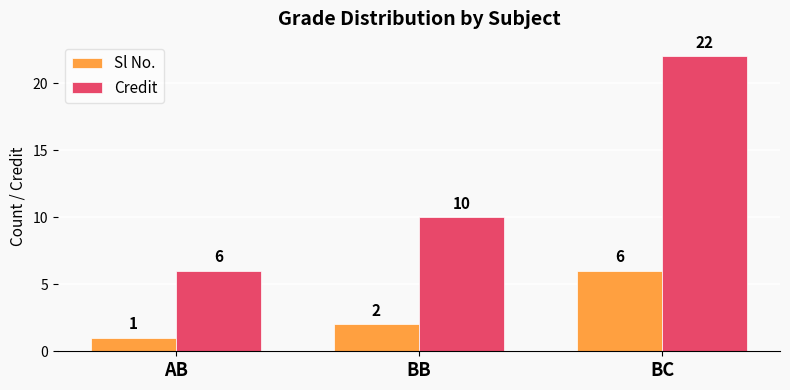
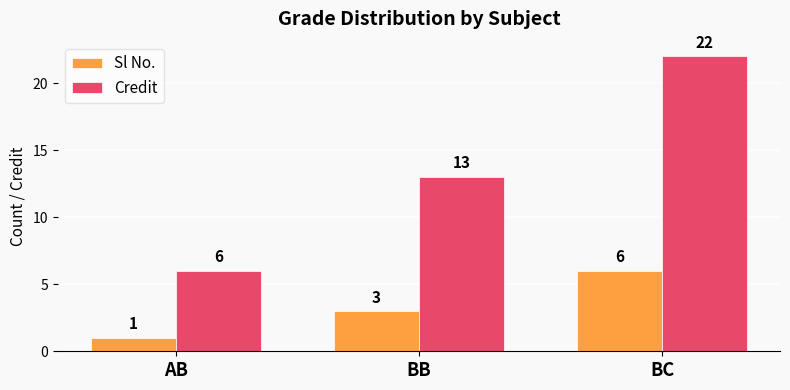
  {
    "Sl No.": {
      "AB": 1,
-     "BB": 2,
+     "BB": 3,
      "BC": 6
    },
    "Credit": {
      "AB": 6,
-     "BB": 10,
+     "BB": 13,
      "BC": 22
    }
  }
